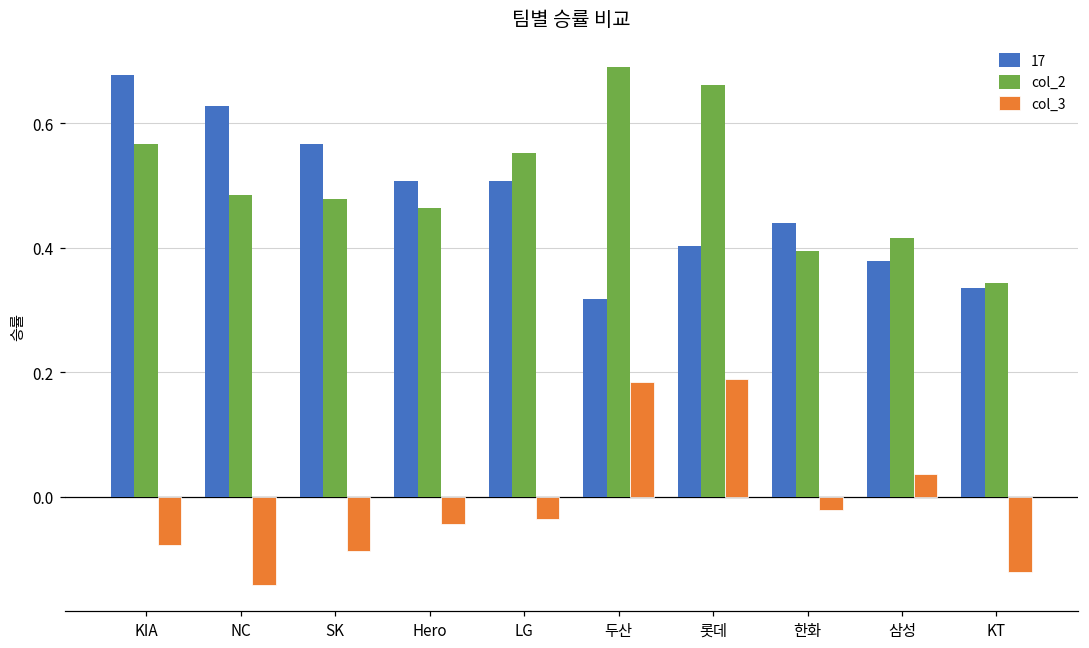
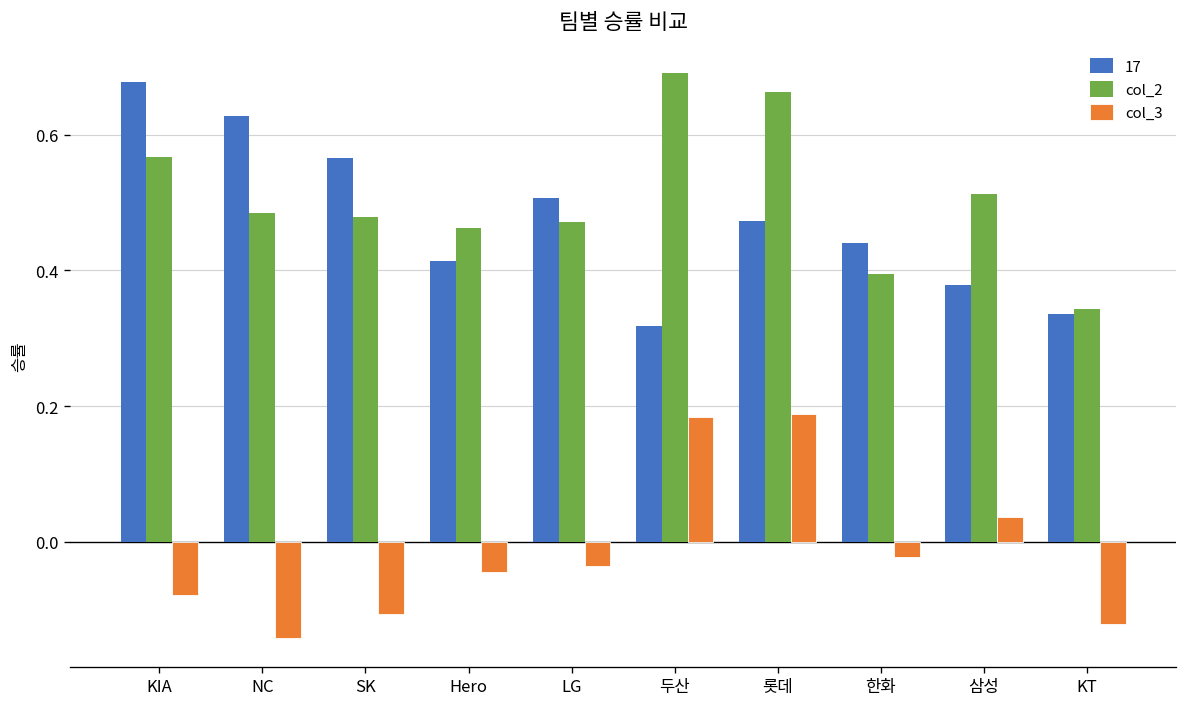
  {
    "17": {
      "KIA": 0.68,
      "NC": 0.63,
      "SK": 0.57,
-     "Hero": 0.51,
+     "Hero": 0.41,
      "LG": 0.51,
      "두산": 0.32,
-     "롯데": 0.40,
+     "롯데": 0.47,
      "한화": 0.44,
      "삼성": 0.38,
      "KT": 0.34
    },
    "col_2": {
      "KIA": 0.57,
      "NC": 0.49,
      "SK": 0.48,
      "Hero": 0.46,
-     "LG": 0.55,
+     "LG": 0.47,
      "두산": 0.69,
      "롯데": 0.66,
      "한화": 0.40,
-     "삼성": 0.42,
+     "삼성": 0.51,
      "KT": 0.34
    },
    "col_3": {
      "KIA": -0.08,
      "NC": -0.14,
-     "SK": -0.09,
+     "SK": -0.11,
      "Hero": -0.04,
      "LG": -0.04,
      "두산": 0.18,
      "롯데": 0.19,
      "한화": -0.02,
      "삼성": 0.04,
      "KT": -0.12
    }
  }
